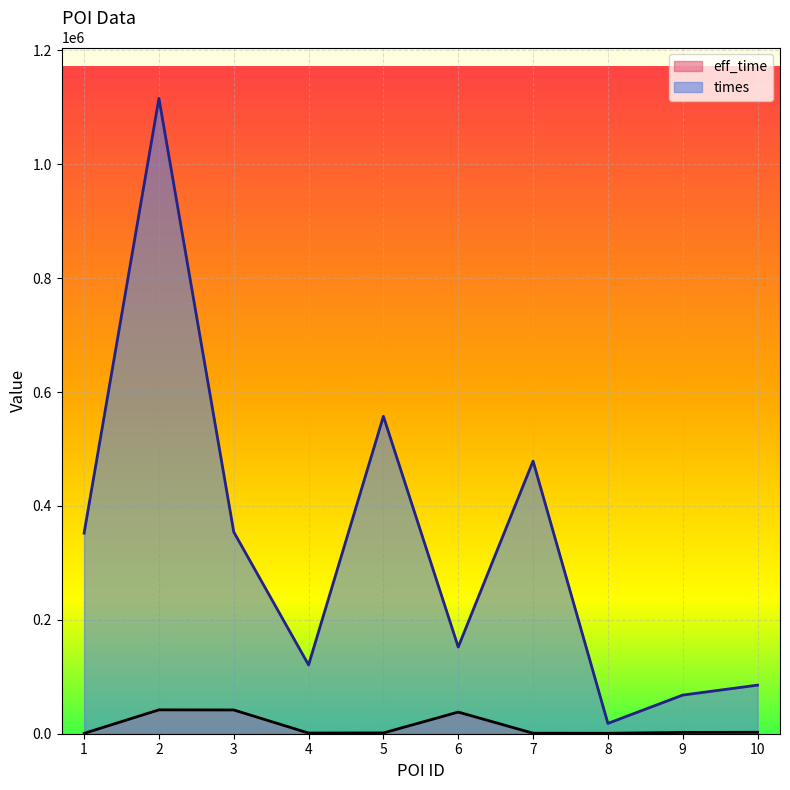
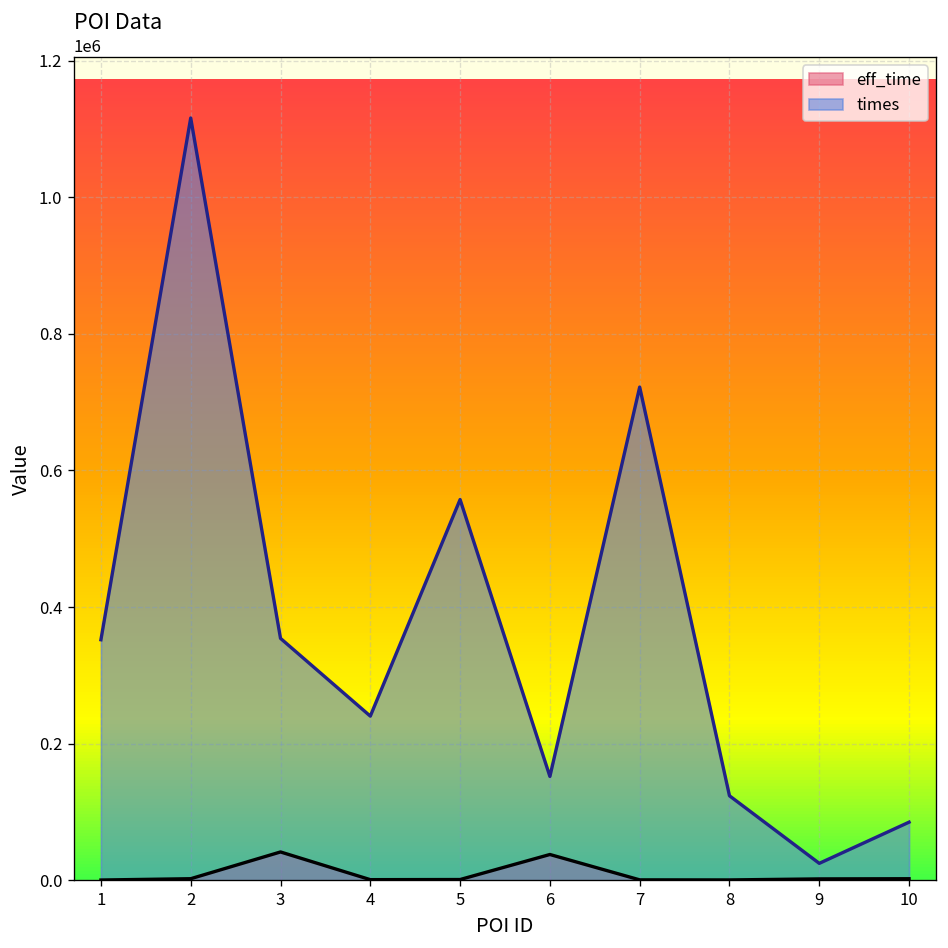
  {
    "eff_time": {
      "1": 0,
-     "2": 40000,
+     "2": 0,
      "3": 40000,
      "4": 0,
      "5": 0,
      "6": 40000,
      "7": 0,
      "8": 0,
      "9": 0,
      "10": 0
    },
    "times": {
      "1": 350000,
      "2": 1120000,
      "3": 350000,
-     "4": 120000,
+     "4": 240000,
      "5": 560000,
      "6": 150000,
-     "7": 480000,
-     "8": 20000,
-     "9": 70000,
+     "7": 720000,
+     "8": 120000,
+     "9": 30000,
      "10": 90000
    }
  }
